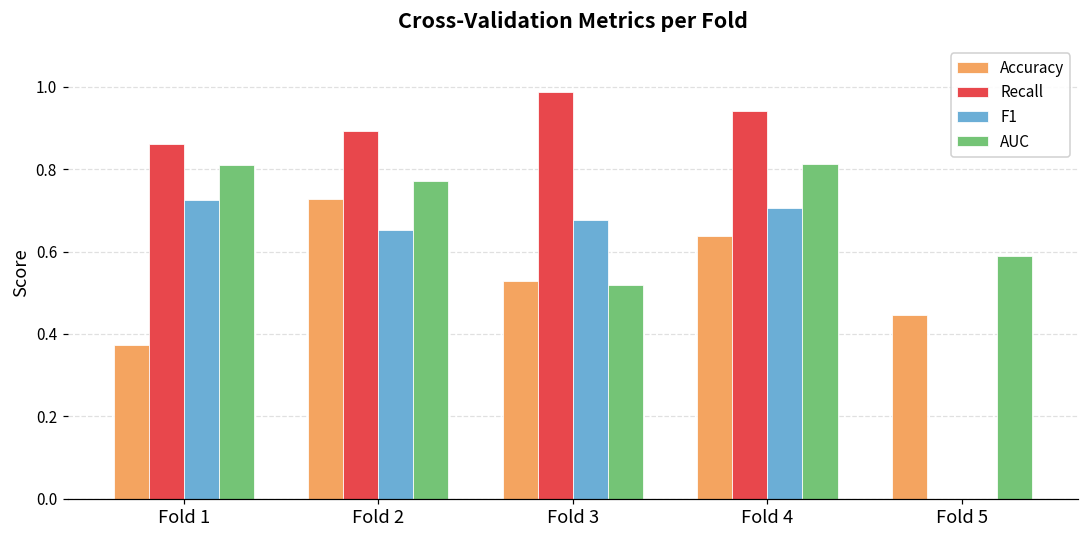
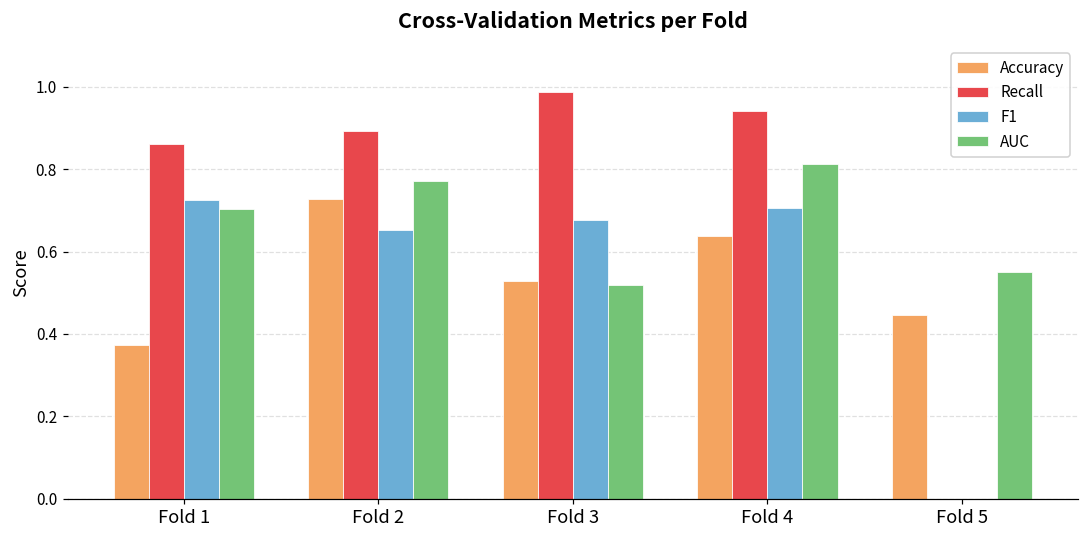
  {
    "Accuracy": {
      "Fold 1": 0.37,
      "Fold 2": 0.73,
      "Fold 3": 0.53,
      "Fold 4": 0.64,
      "Fold 5": 0.45
    },
    "Recall": {
      "Fold 1": 0.86,
      "Fold 2": 0.89,
      "Fold 3": 0.99,
      "Fold 4": 0.94,
      "Fold 5": 0.00
    },
    "F1": {
      "Fold 1": 0.72,
      "Fold 2": 0.65,
      "Fold 3": 0.68,
      "Fold 4": 0.71,
      "Fold 5": 0.00
    },
    "AUC": {
-     "Fold 1": 0.81,
+     "Fold 1": 0.70,
      "Fold 2": 0.77,
      "Fold 3": 0.52,
      "Fold 4": 0.81,
-     "Fold 5": 0.59
+     "Fold 5": 0.55
    }
  }
